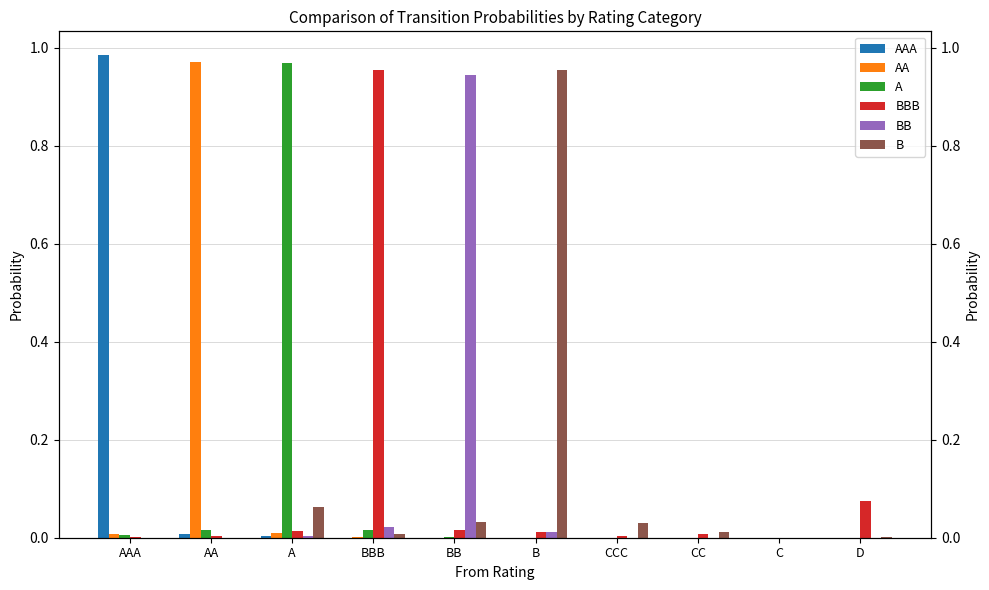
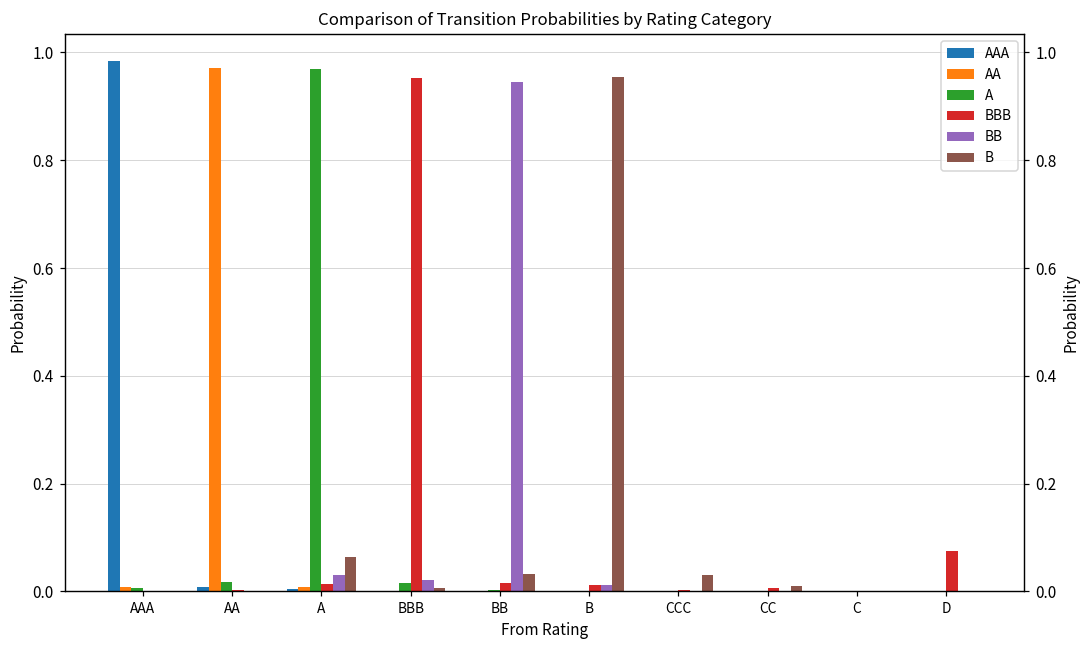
  {
    "AAA": {
      "AAA": 0.98,
      "AA": 0.01
    },
    "AA": {
      "AAA": 0.01,
      "AA": 0.97,
      "A": 0.01
    },
    "A": {
      "AAA": 0.01,
      "AA": 0.02,
      "A": 0.97,
      "BBB": 0.02
    },
    "BBB": {
      "A": 0.01,
      "BBB": 0.95,
      "BB": 0.02,
      "B": 0.01,
      "CC": 0.01,
      "D": 0.08
    },
    "BB": {
-     "A": 0.00,
+     "A": 0.03,
      "BBB": 0.02,
      "BB": 0.94,
      "B": 0.01
    },
    "B": {
      "A": 0.06,
      "BBB": 0.01,
      "BB": 0.03,
      "B": 0.96,
      "CCC": 0.03,
      "CC": 0.01
    }
  }
